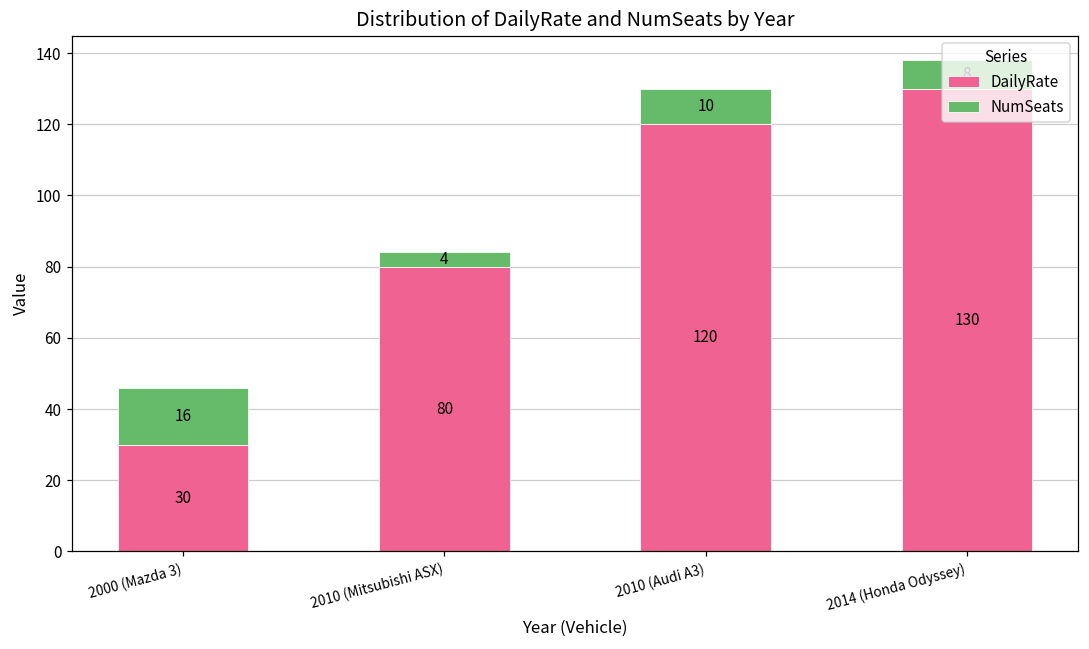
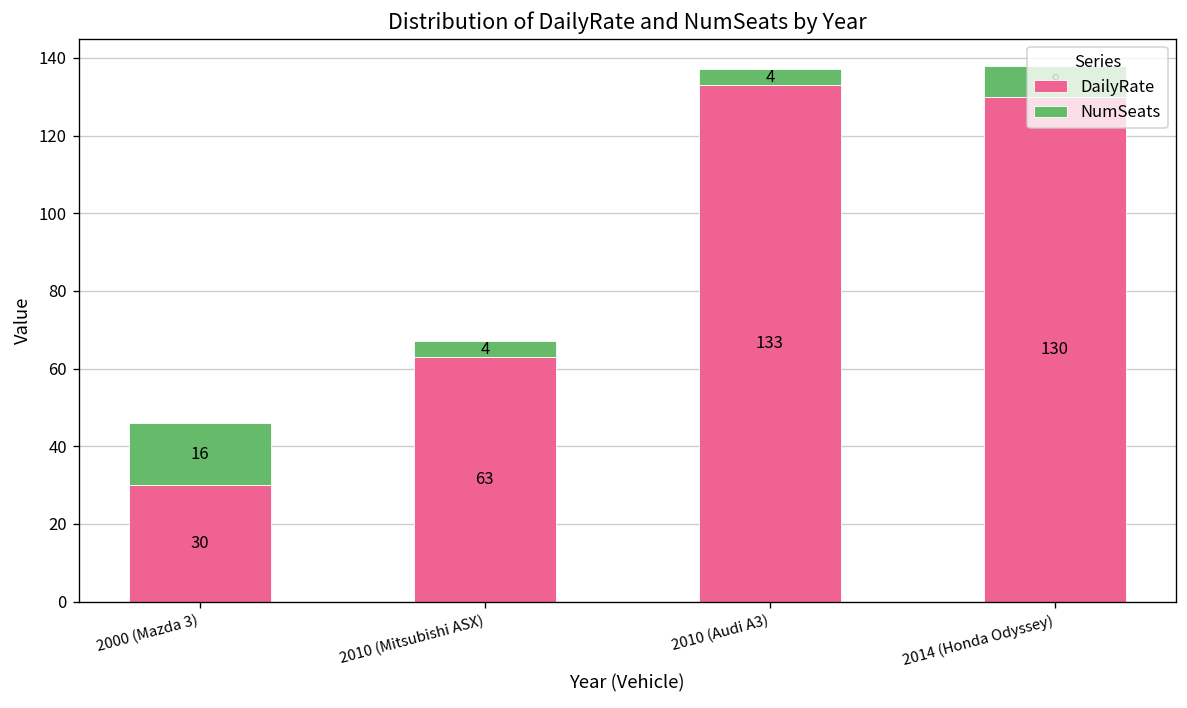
  {
    "DailyRate": {
      "2000 (Mazda 3)": 30,
-     "2010 (Mitsubishi ASX)": 80,
-     "2010 (Audi A3)": 120
+     "2010 (Mitsubishi ASX)": 63,
+     "2010 (Audi A3)": 133
    },
    "NumSeats": {
      "2000 (Mazda 3)": 16,
      "2010 (Mitsubishi ASX)": 4,
-     "2010 (Audi A3)": 10
+     "2010 (Audi A3)": 4
    }
  }
